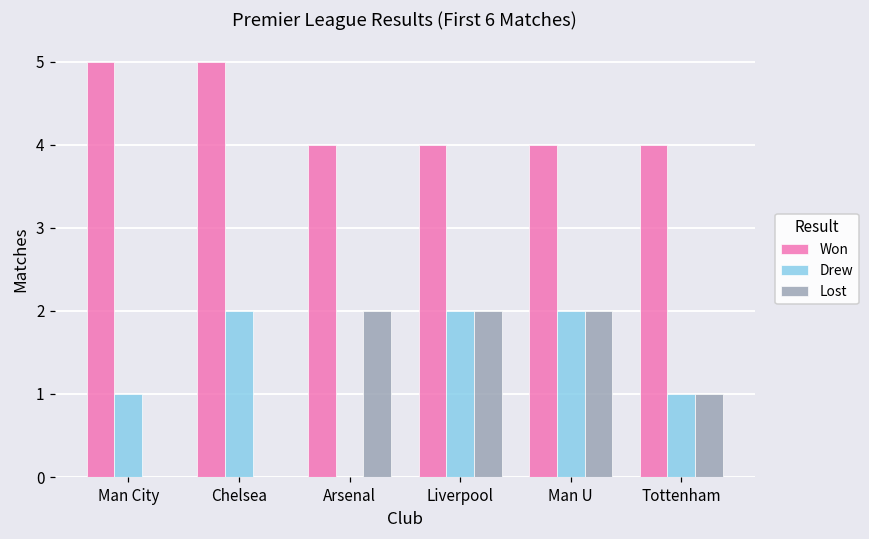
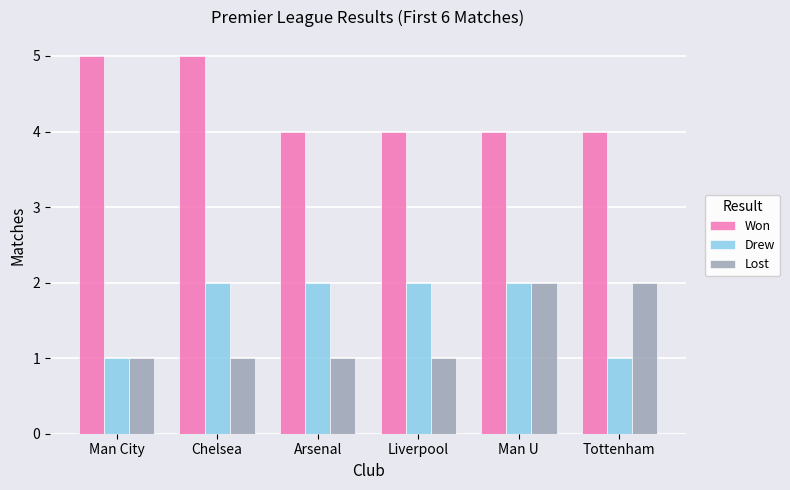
  {
    "Won": {
      "Man City": 5,
      "Chelsea": 5,
      "Arsenal": 4,
      "Liverpool": 4,
      "Man U": 4,
      "Tottenham": 4
    },
    "Drew": {
      "Man City": 1,
      "Chelsea": 2,
-     "Arsenal": 0,
+     "Arsenal": 2,
      "Liverpool": 2,
      "Man U": 2,
      "Tottenham": 1
    },
    "Lost": {
-     "Man City": 0,
-     "Chelsea": 0,
-     "Arsenal": 2,
-     "Liverpool": 2,
+     "Man City": 1,
+     "Chelsea": 1,
+     "Arsenal": 1,
+     "Liverpool": 1,
      "Man U": 2,
-     "Tottenham": 1
+     "Tottenham": 2
    }
  }
